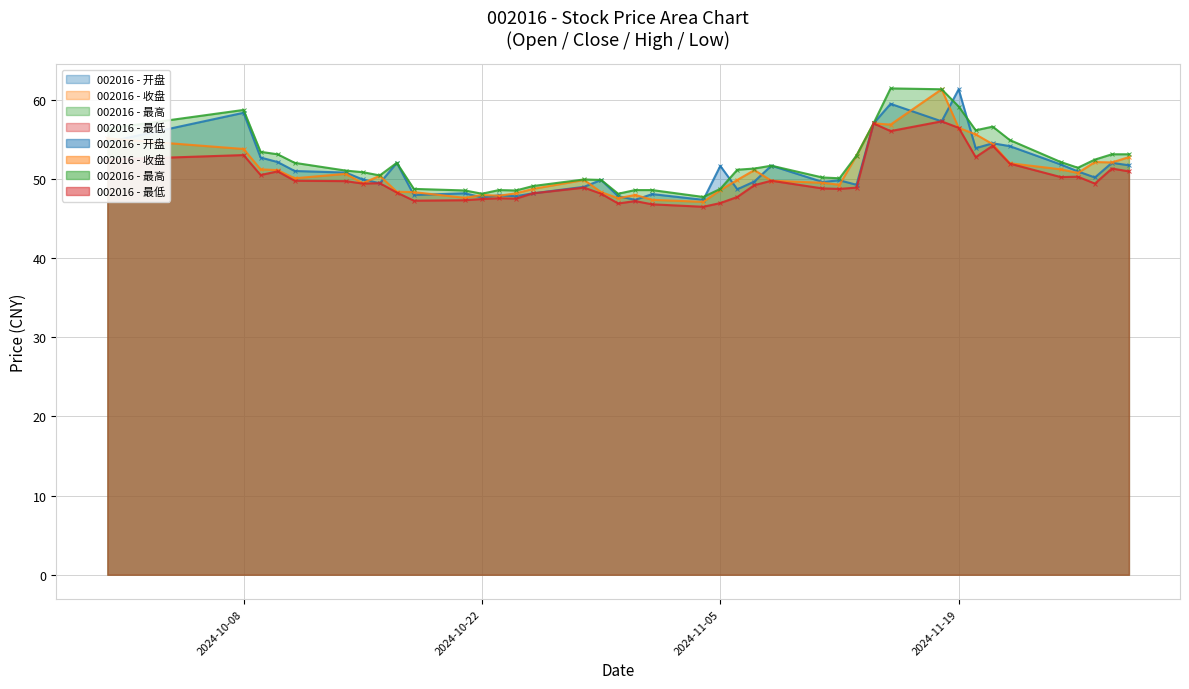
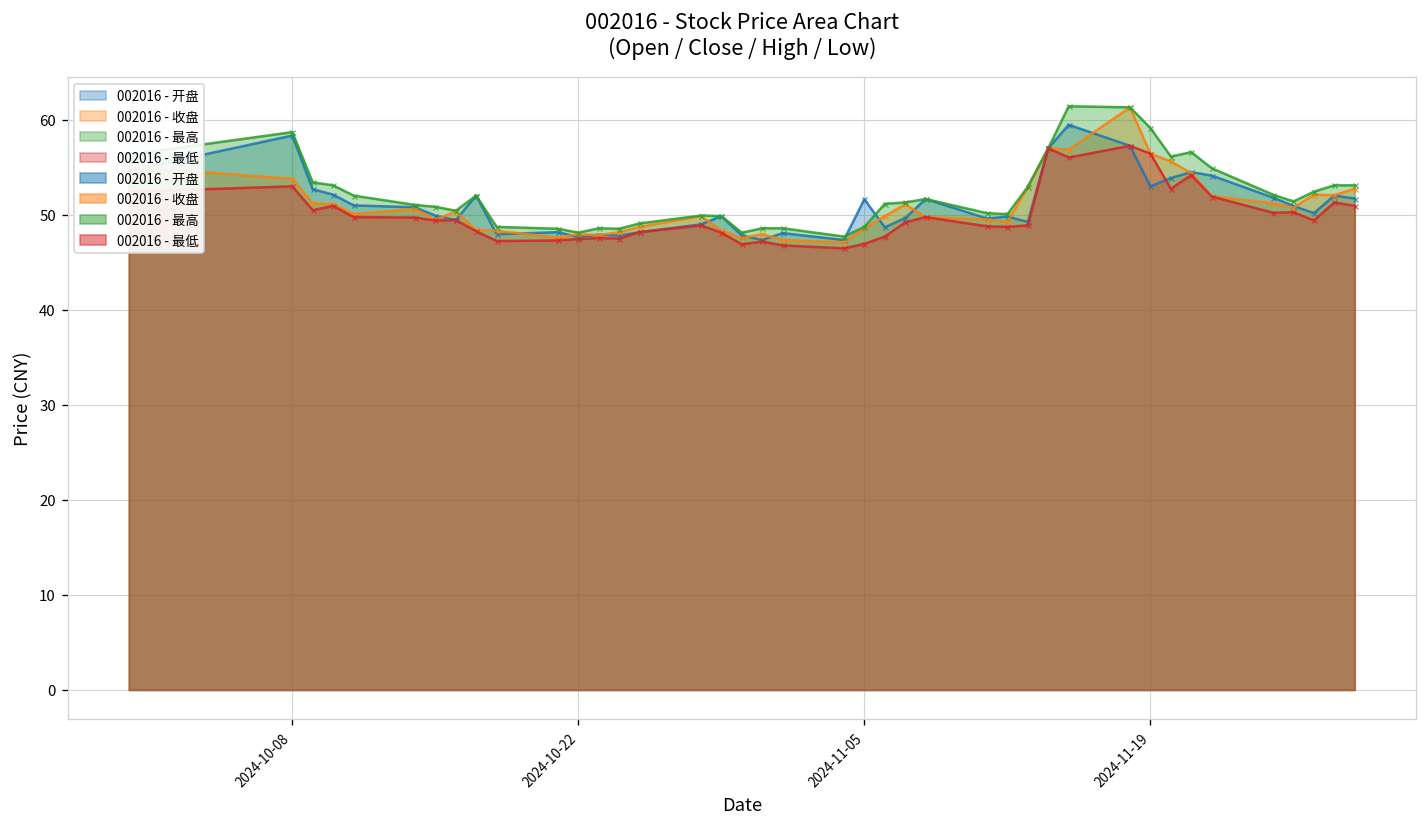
  {
    "002016 - 开盘": {
      "2024-10-08": 58,
      "2024-11-05": 52,
-     "2024-11-19": 61
+     "2024-11-19": 53
    },
    "002016 - 最高": {
      "2024-10-08": 59,
      "2024-11-19": 59
    }
  }
